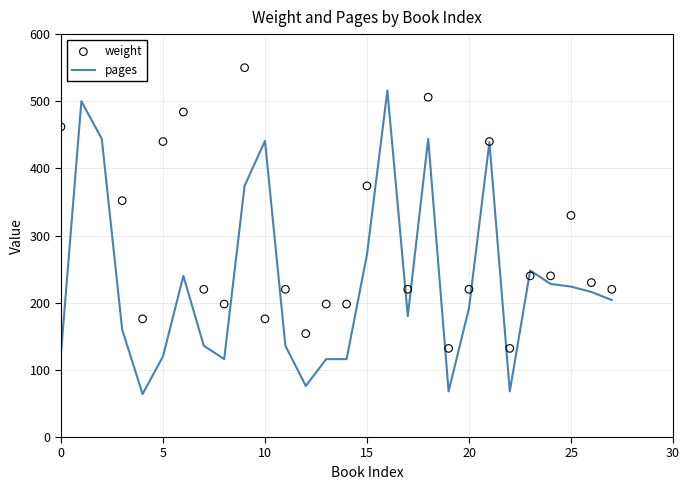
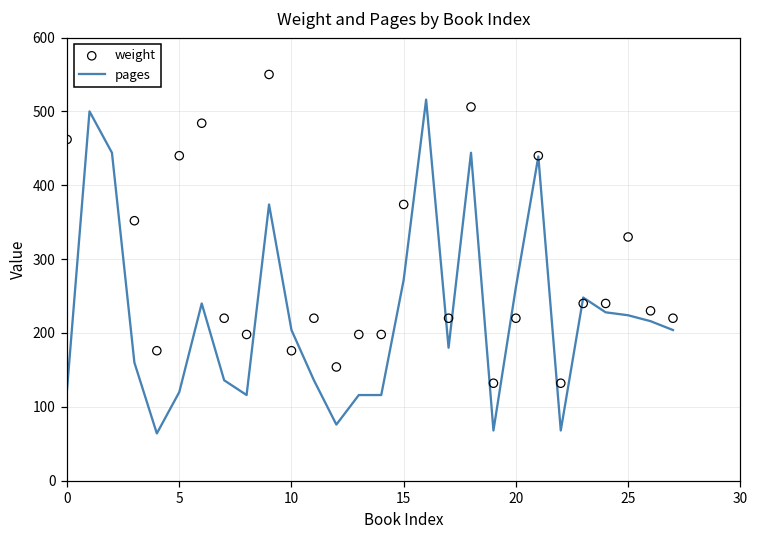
  {
    "pages": {
      "0": 120,
      "5": 120,
-     "10": 440,
+     "10": 200,
      "15": 270,
-     "20": 190,
+     "20": 260,
      "25": 220
    }
  }
